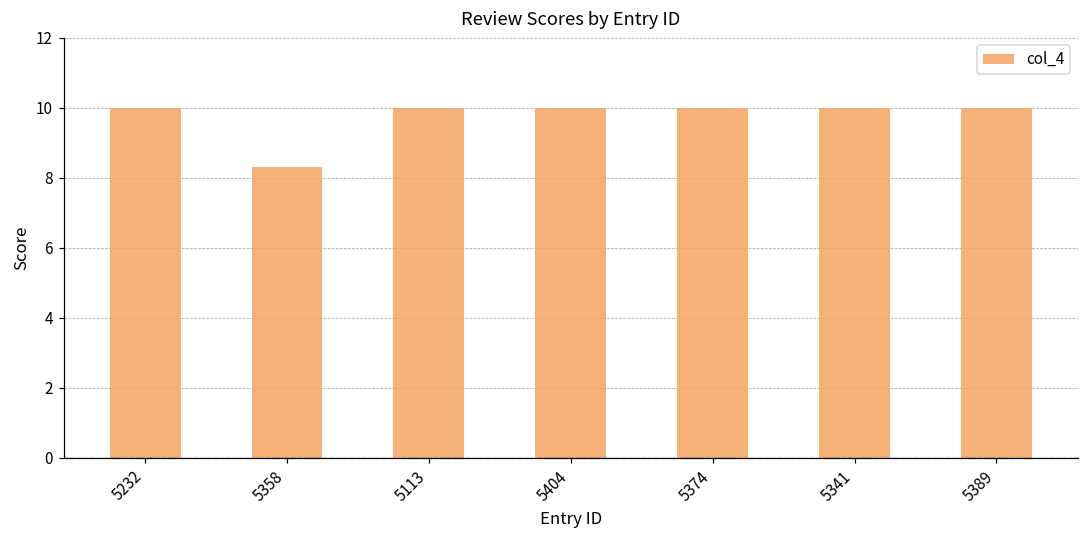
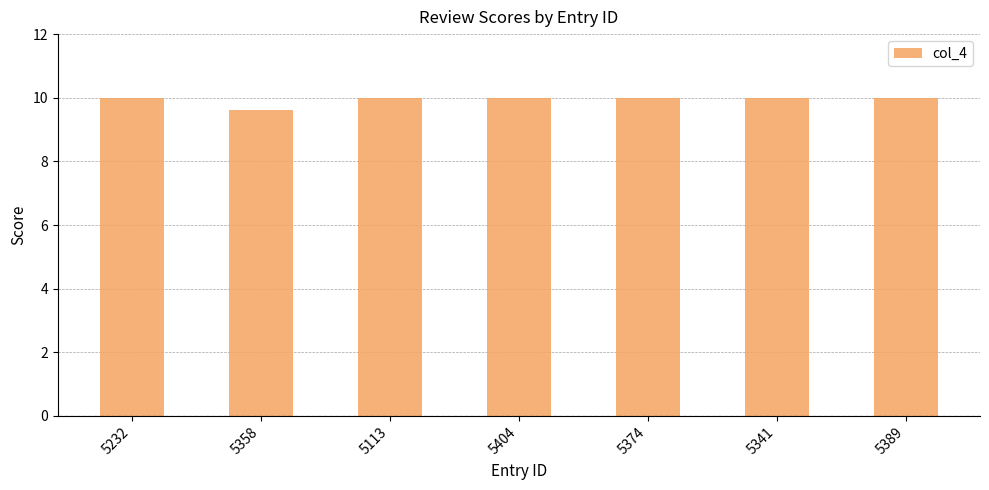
  {
    "5232": 10.0,
-   "5358": 8.3,
+   "5358": 9.6,
    "5113": 10.0,
    "5404": 10.0,
    "5374": 10.0,
    "5341": 10.0,
    "5389": 10.0
  }
